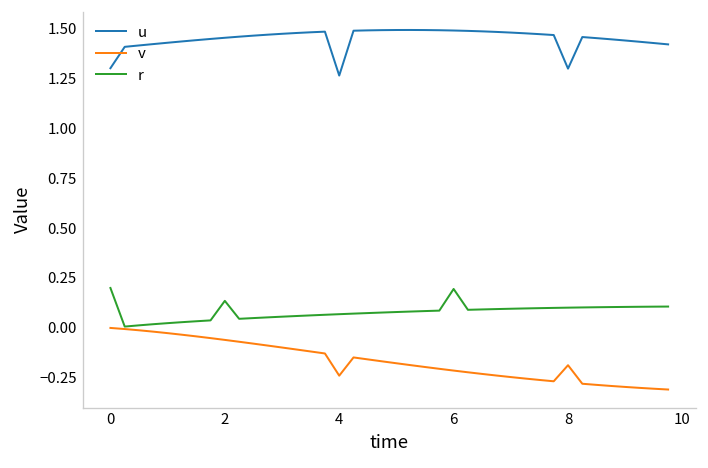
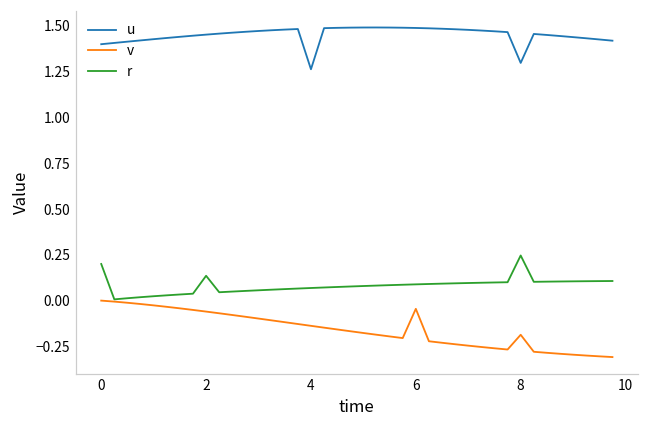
  {
    "u": {
-     "0": 1.3,
+     "0": 1.4,
      "2": 1.45,
      "4": 1.26,
      "6": 1.5,
      "8": 1.3
    },
    "v": {
      "0": 0.00,
      "2": -0.06,
-     "4": -0.24,
-     "6": -0.21,
+     "4": -0.14,
+     "6": -0.04,
      "8": -0.19
    },
    "r": {
      "0": 0.20,
      "2": 0.14,
      "4": 0.07,
-     "6": 0.20,
-     "8": 0.10
+     "6": 0.09,
+     "8": 0.25
    }
  }
